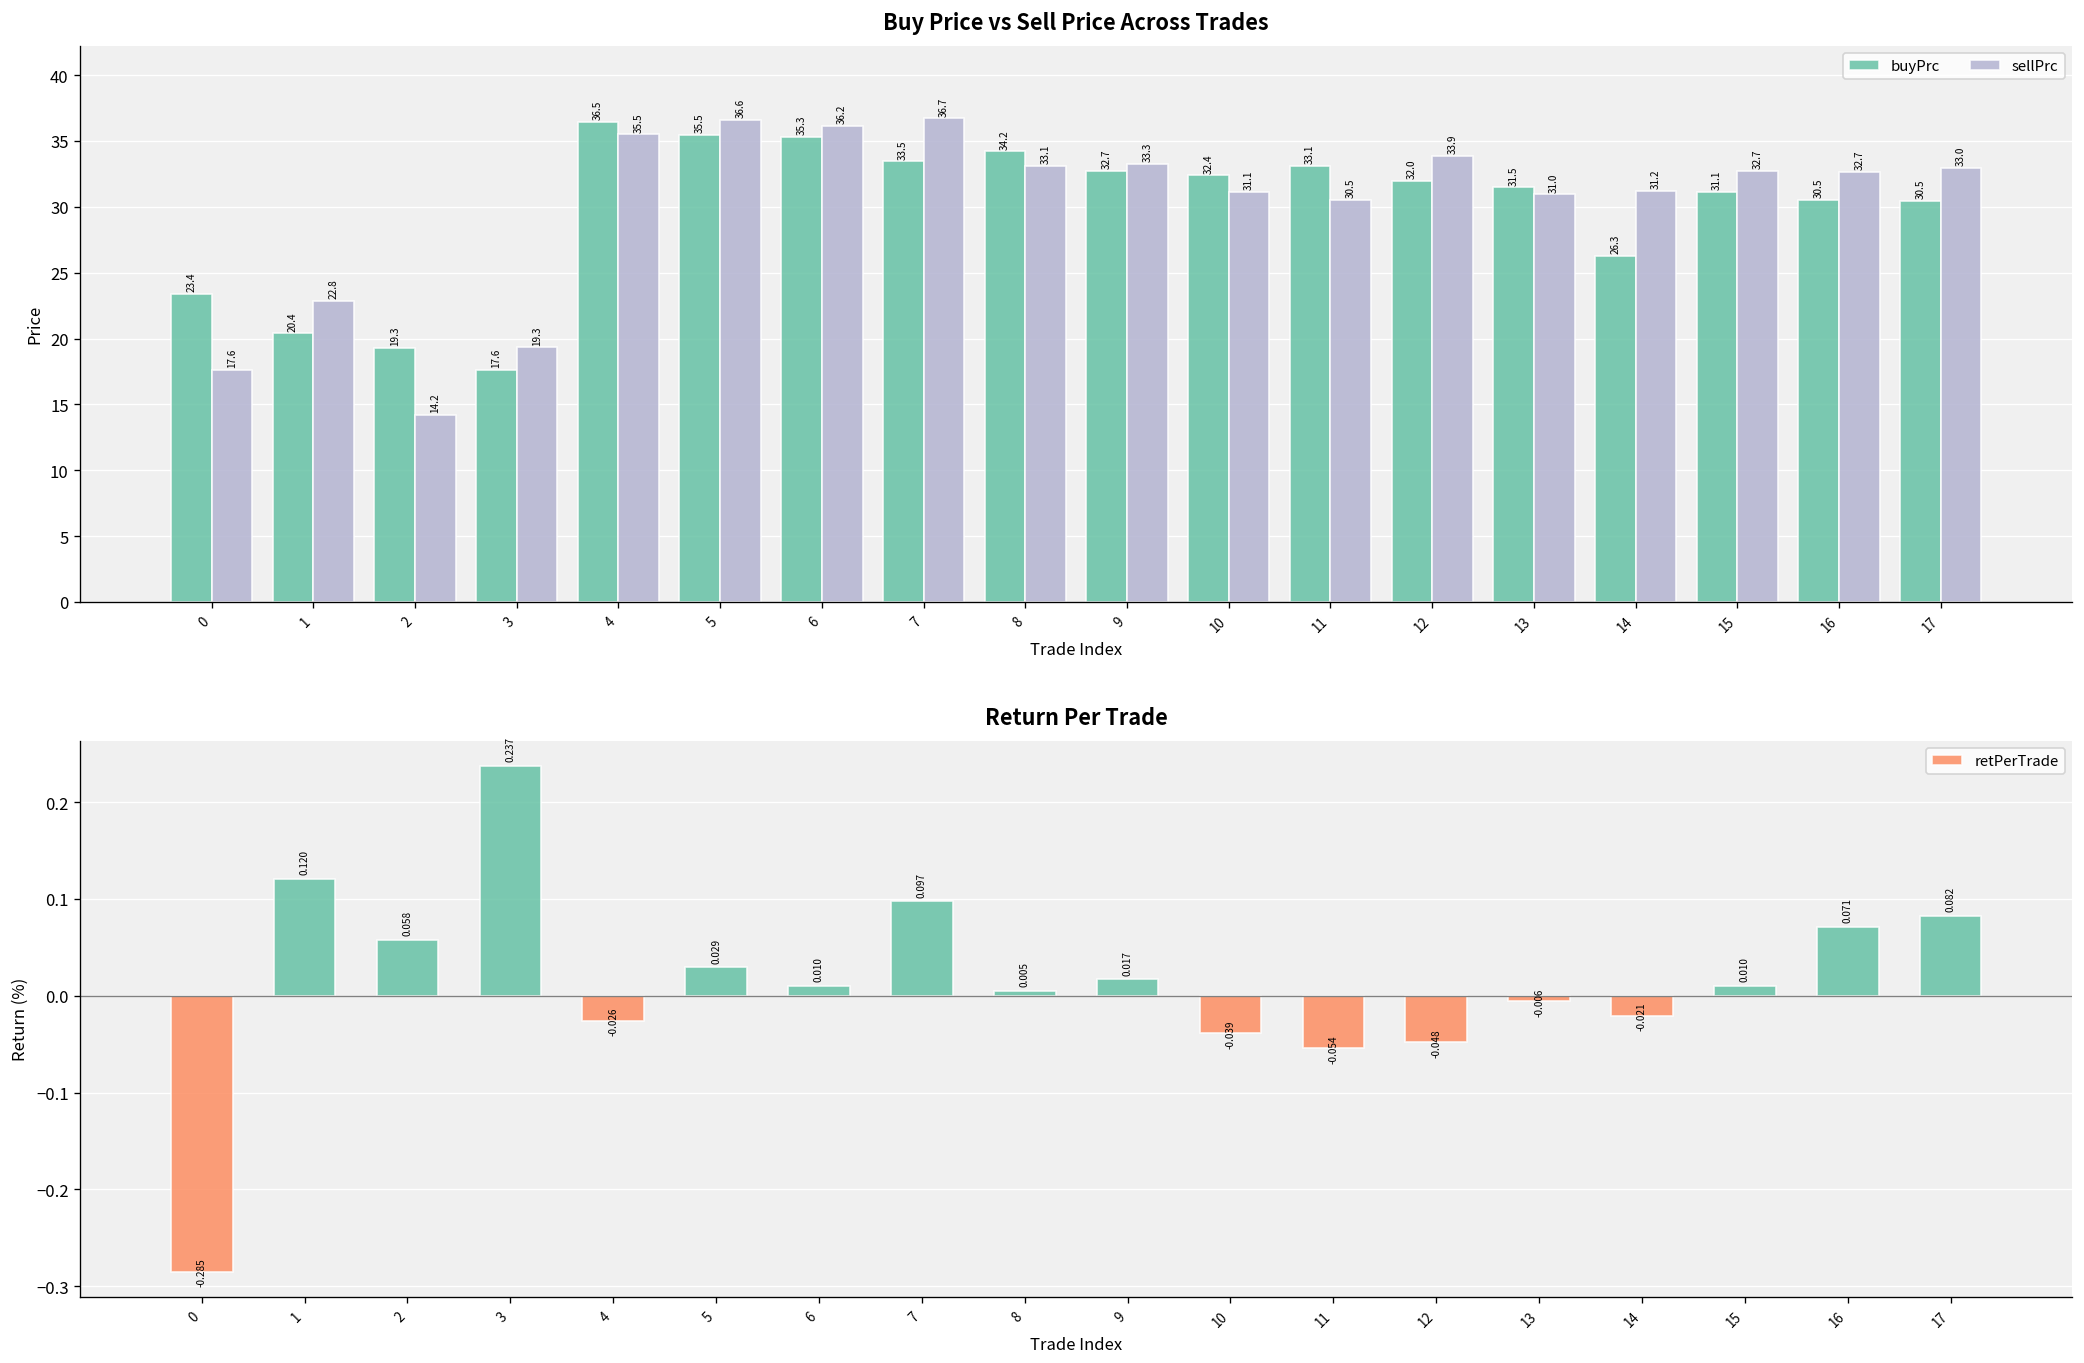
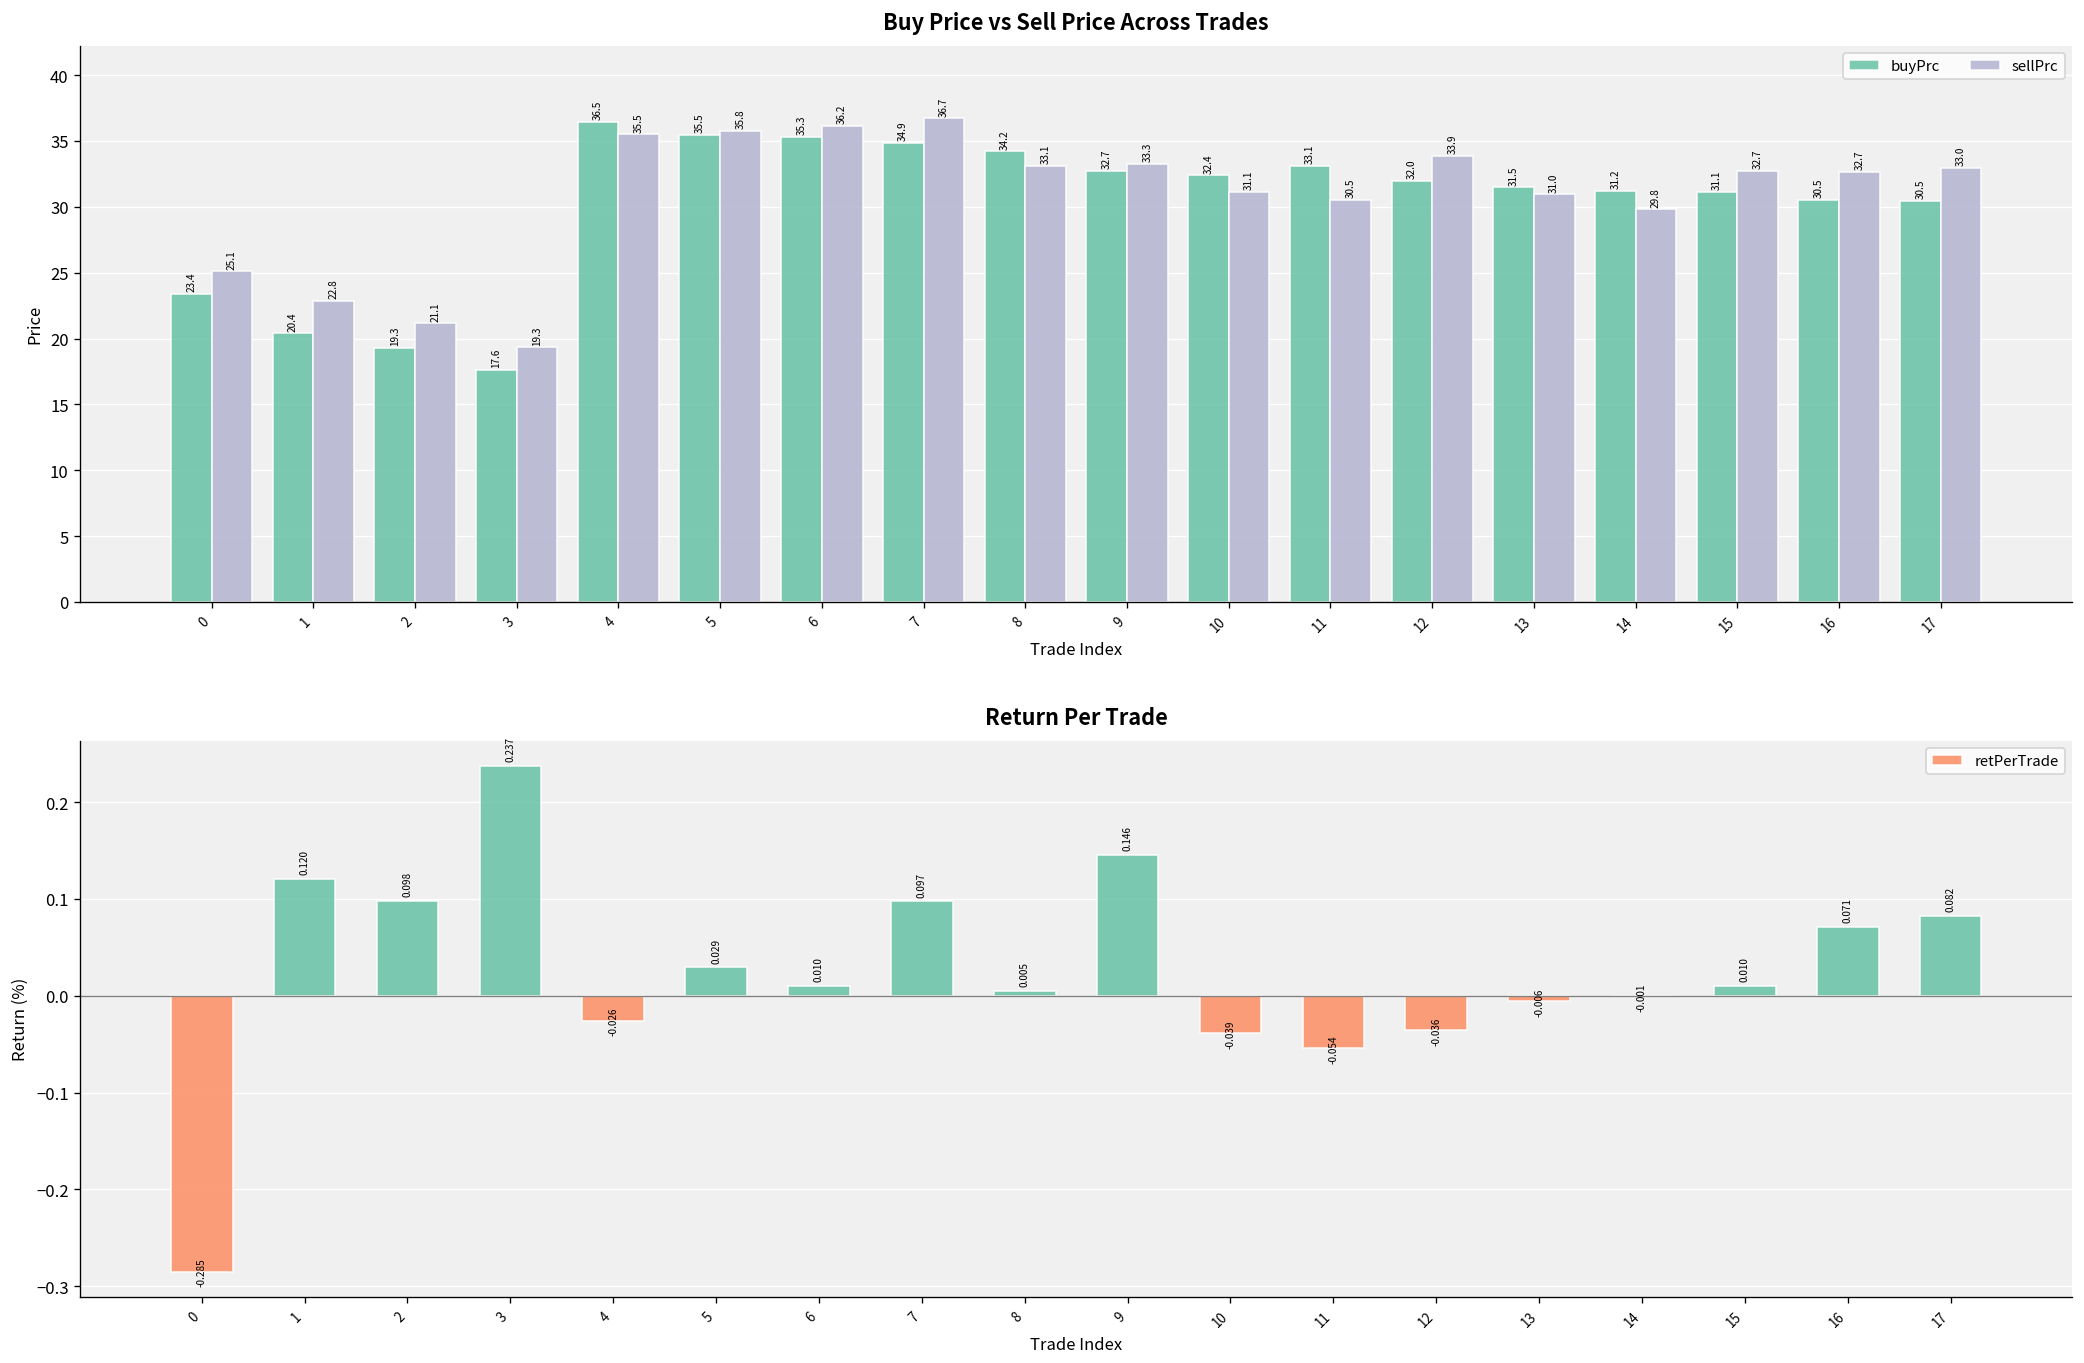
  {
    "Buy Price vs Sell Price Across Trades": {
      "buyPrc": {
        "0": 23.4,
        "1": 20.4,
        "2": 19.3,
        "3": 17.6,
        "4": 36.5,
        "5": 35.5,
        "6": 35.3,
-       "7": 33.5,
+       "7": 34.9,
        "8": 34.2,
        "9": 32.7,
        "10": 32.4,
        "11": 33.1,
        "12": 32.0,
        "13": 31.5,
-       "14": 26.3,
+       "14": 31.2,
        "15": 31.1,
        "16": 30.5,
        "17": 30.5
      },
      "sellPrc": {
-       "0": 17.6,
+       "0": 25.1,
        "1": 22.8,
-       "2": 14.2,
+       "2": 21.1,
        "3": 19.3,
        "4": 35.5,
-       "5": 36.6,
+       "5": 35.8,
        "6": 36.2,
        "7": 36.7,
        "8": 33.1,
        "9": 33.3,
        "10": 31.1,
        "11": 30.5,
        "12": 33.9,
        "13": 31.0,
-       "14": 31.2,
+       "14": 29.8,
        "15": 32.7,
        "16": 32.7,
        "17": 33.0
      }
    },
    "Return Per Trade": {
      "0": -0.285,
      "1": 0.120,
-     "2": 0.058,
+     "2": 0.098,
      "3": 0.237,
      "4": -0.026,
      "5": 0.029,
      "6": 0.010,
      "7": 0.097,
      "8": 0.005,
-     "9": 0.017,
+     "9": 0.146,
      "10": -0.039,
      "11": -0.054,
-     "12": -0.048,
+     "12": -0.036,
      "13": -0.006,
-     "14": -0.021,
+     "14": -0.001,
      "15": 0.010,
      "16": 0.071,
      "17": 0.082
    }
  }
